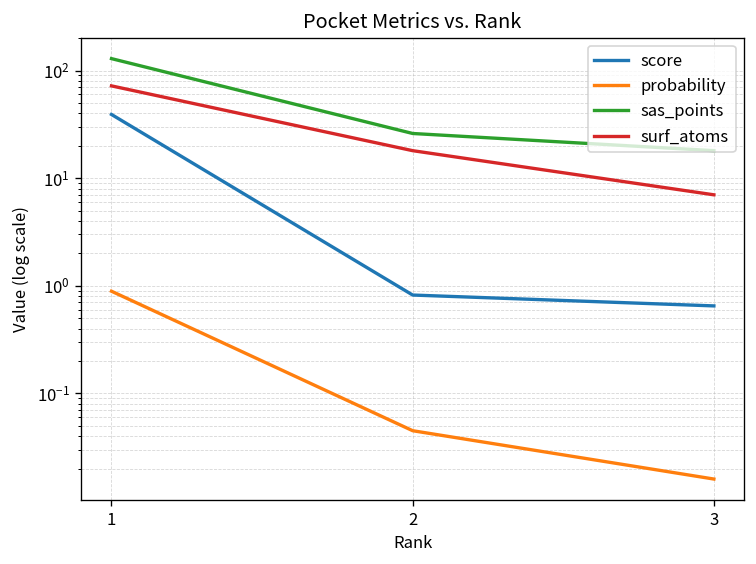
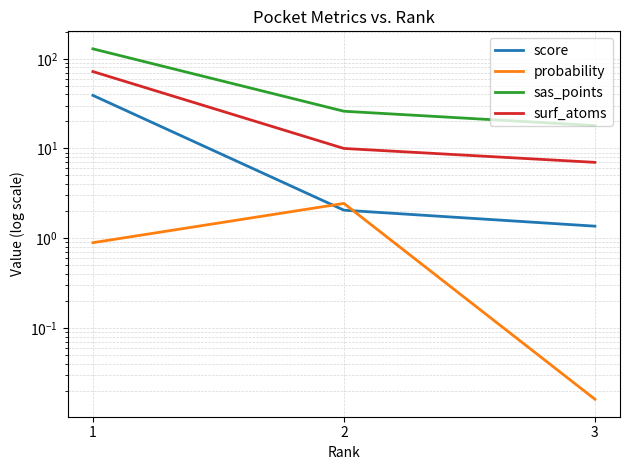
  {
    "score": {
      "1": 40,
-     "2": 0.8,
-     "3": 0.7
+     "2": 2.1,
+     "3": 1.4
    },
    "probability": {
      "1": 0.9,
-     "2": 0.05,
+     "2": 2.4,
      "3": 0.016
    },
    "sas_points": {
      "1": 130,
      "2": 26
    },
    "surf_atoms": {
      "1": 70,
-     "2": 18,
+     "2": 10,
      "3": 7
    }
  }
